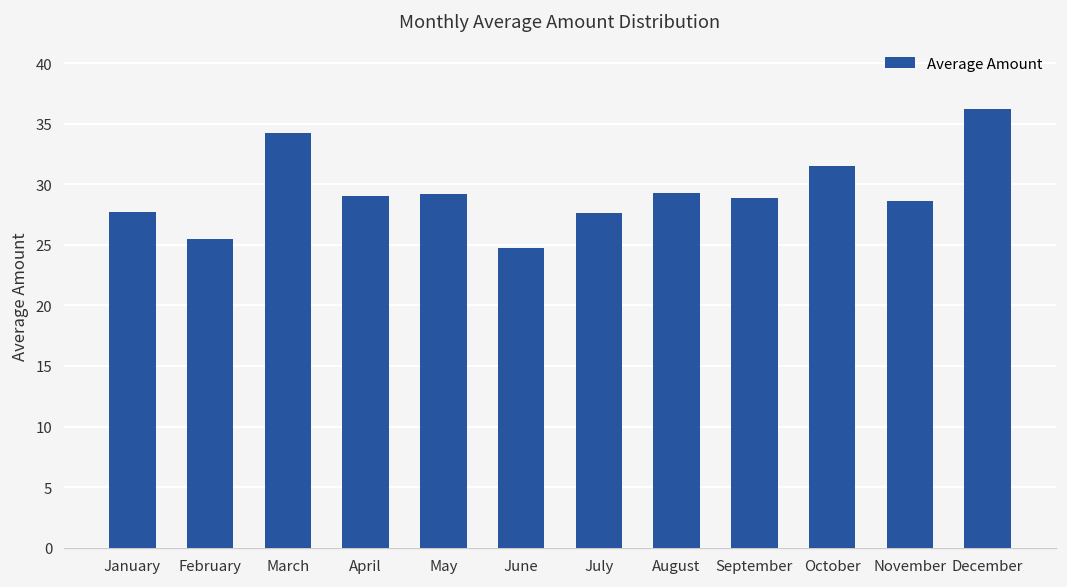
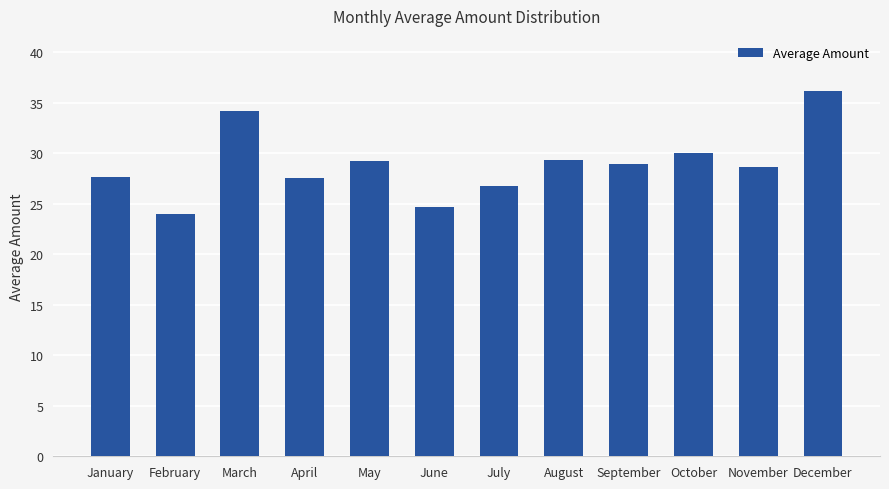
  {
    "January": 27.7,
-   "February": 25.5,
+   "February": 24.0,
    "March": 34.2,
-   "April": 29.0,
+   "April": 27.6,
    "May": 29.2,
    "June": 24.7,
-   "July": 27.6,
+   "July": 26.8,
    "August": 29.3,
    "September": 28.9,
-   "October": 31.5,
+   "October": 30.0,
    "November": 28.6,
    "December": 36.2
  }
